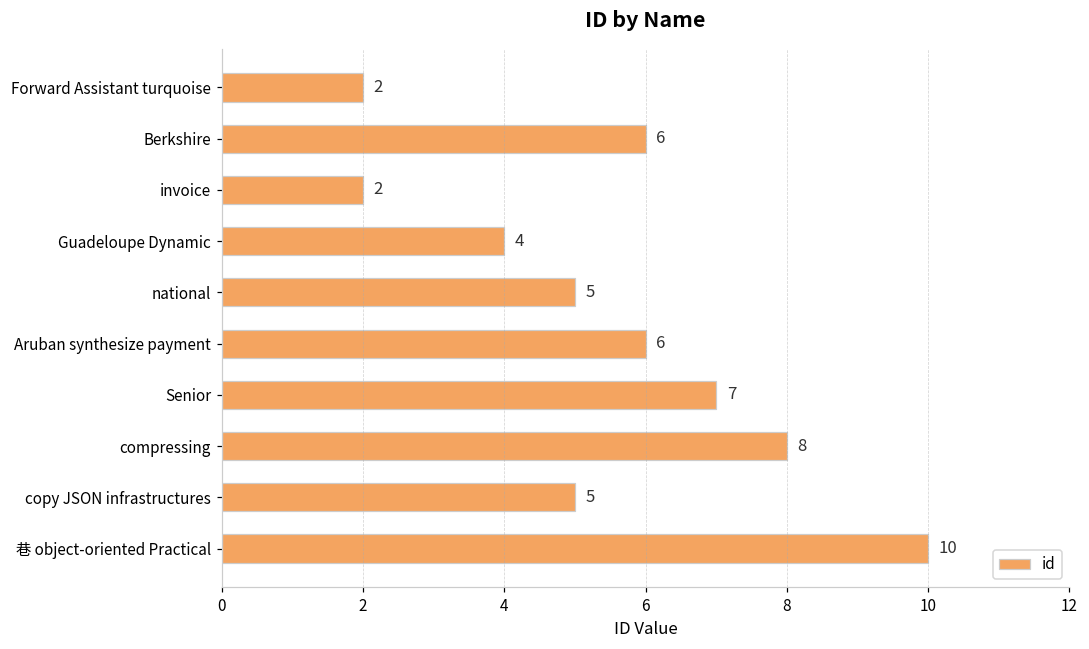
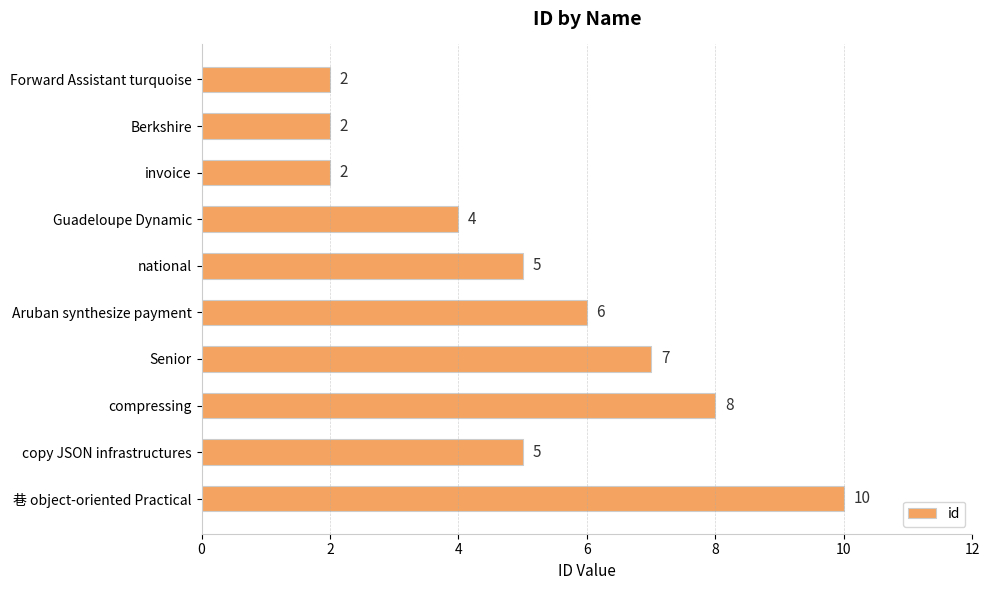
  {
    "Forward Assistant turquoise": 2,
-   "Berkshire": 6,
+   "Berkshire": 2,
    "invoice": 2,
    "Guadeloupe Dynamic": 4,
    "national": 5,
    "Aruban synthesize payment": 6,
    "Senior": 7,
    "compressing": 8,
    "copy JSON infrastructures": 5,
    "巷 object-oriented Practical": 10
  }
